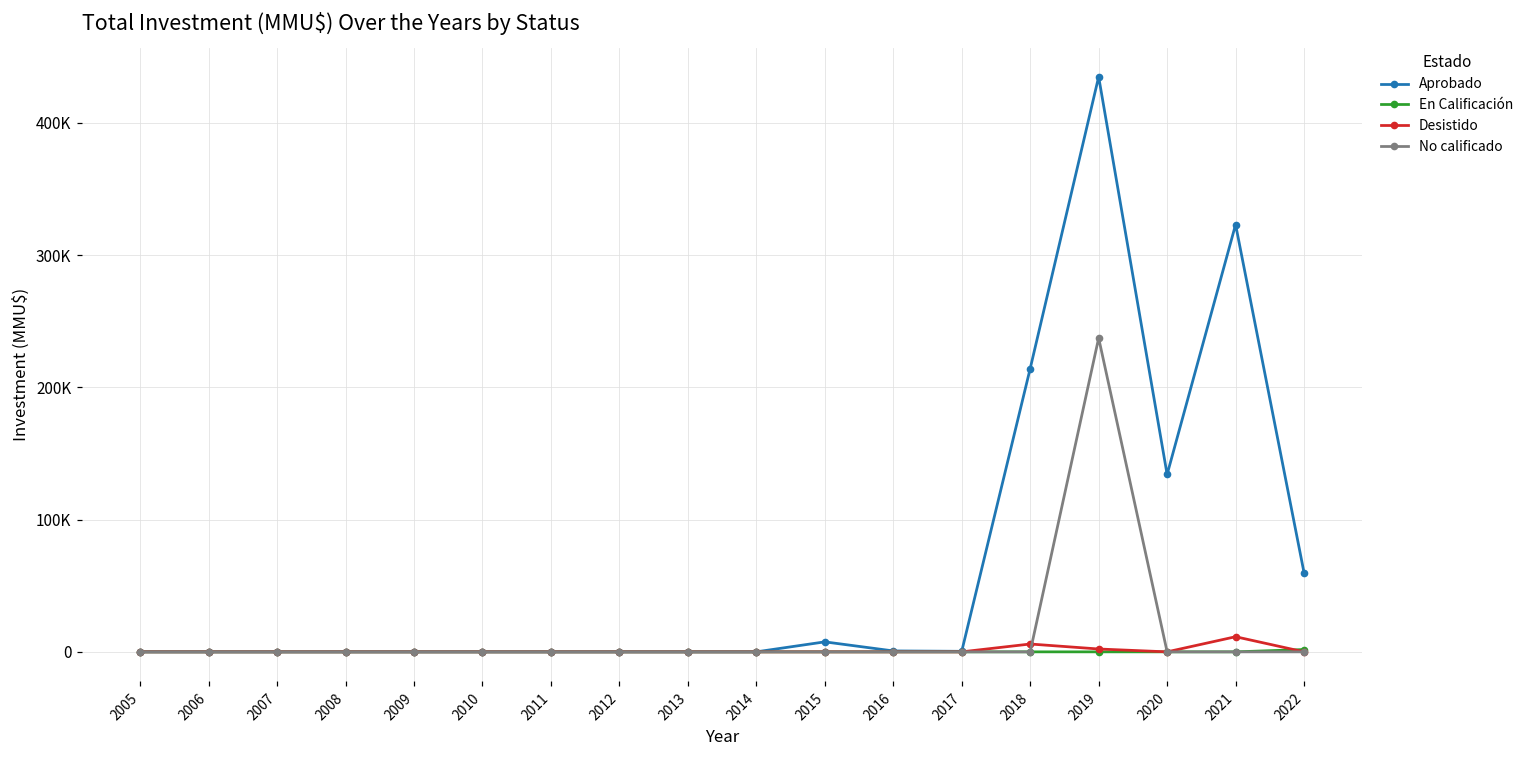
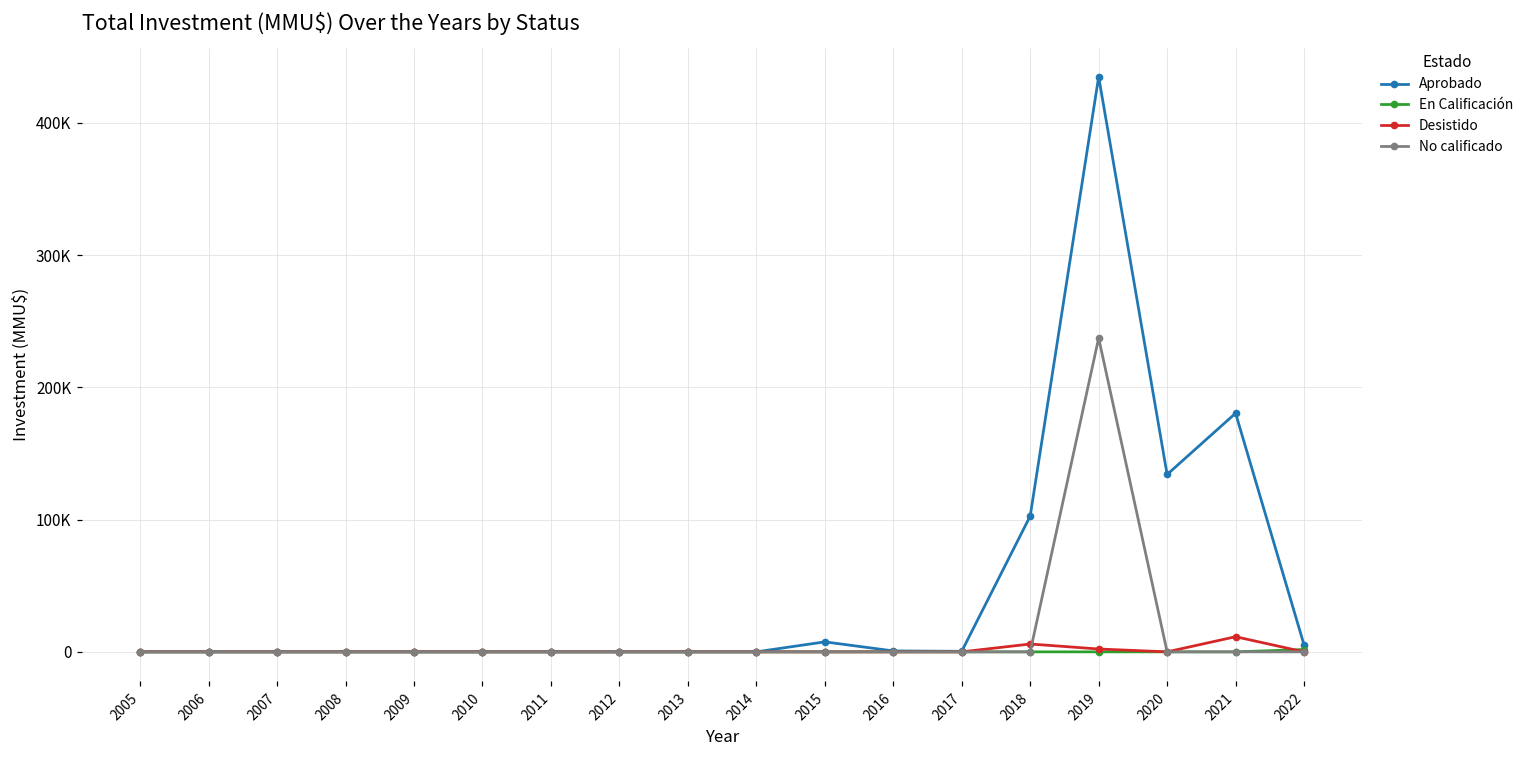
  {
    "Aprobado": {
      "2015": 8000,
-     "2018": 214000,
+     "2018": 103000,
      "2019": 435000,
      "2020": 134000,
-     "2021": 323000,
-     "2022": 60000
+     "2021": 180000,
+     "2022": 5000
    },
    "En Calificación": {
      "2019": 0
    },
    "Desistido": {
      "2018": 6000,
      "2019": 2000,
      "2021": 11000
    },
    "No calificado": {
      "2019": 237000
    }
  }
